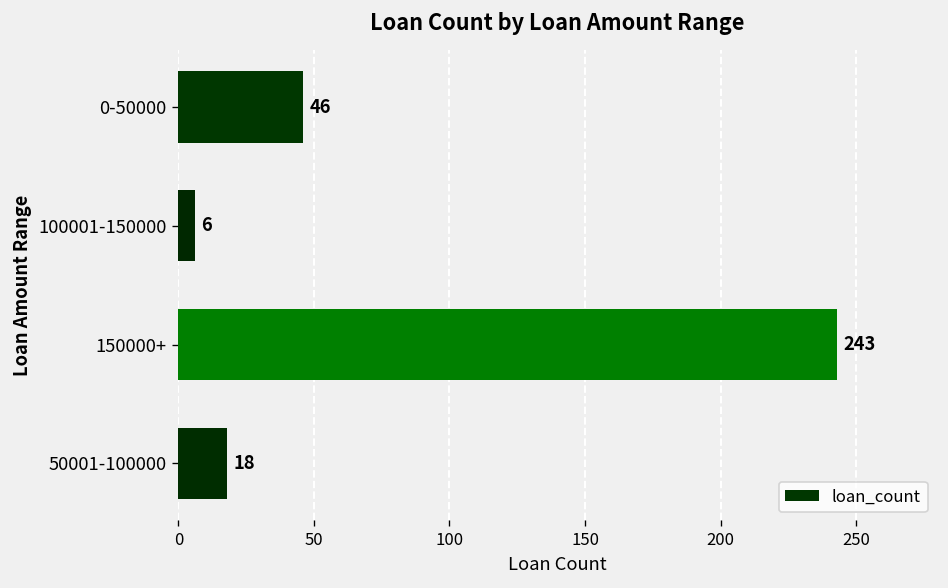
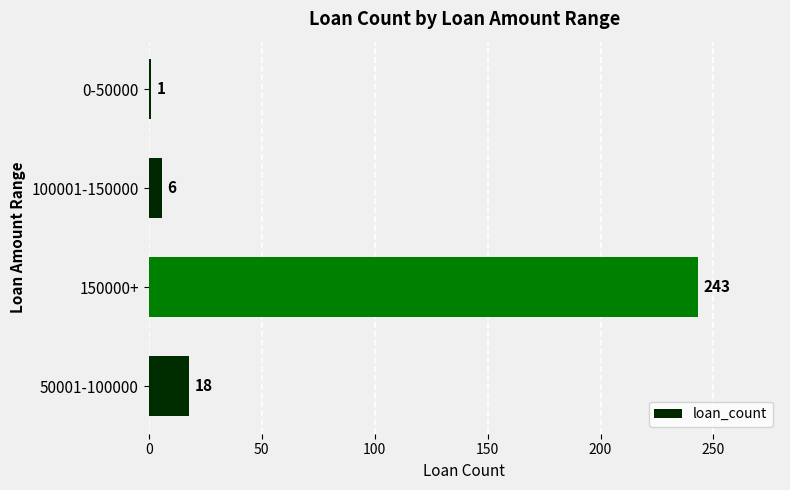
  {
-   "0-50000": 46,
+   "0-50000": 1,
    "100001-150000": 6,
    "150000+": 243,
    "50001-100000": 18
  }
